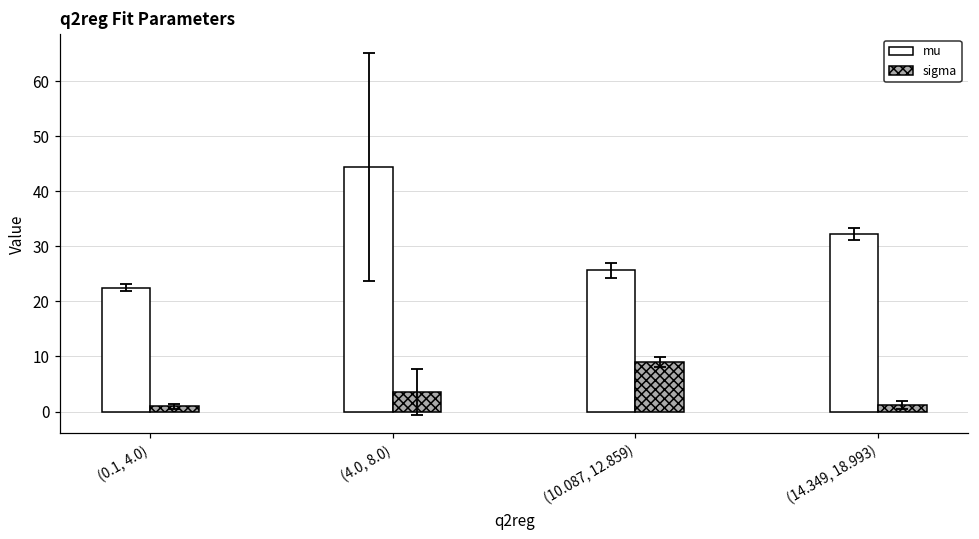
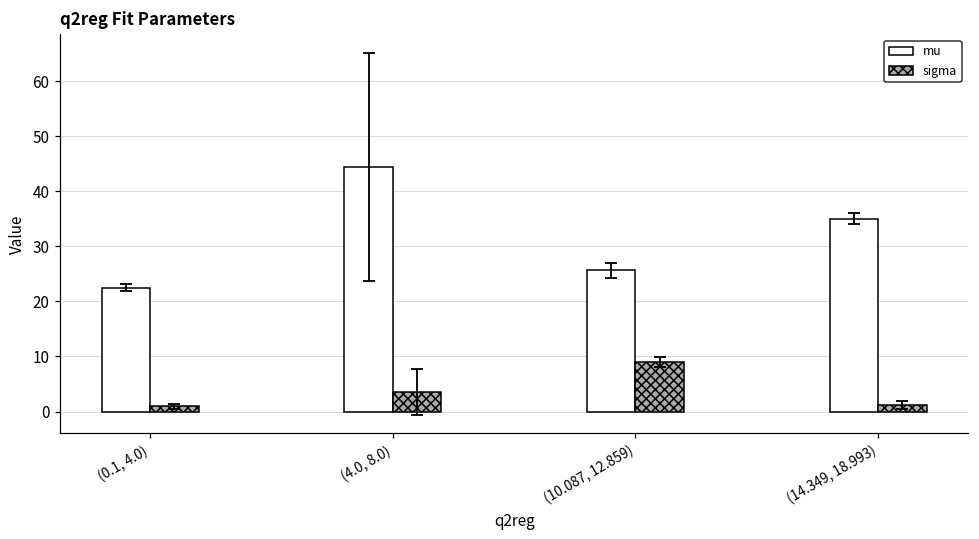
  {
    "mu": {
      "(0.1, 4.0)": 22,
      "(4.0, 8.0)": 44,
      "(10.087, 12.859)": 26,
-     "(14.349, 18.993)": 32
+     "(14.349, 18.993)": 35
    },
    "sigma": {
      "(0.1, 4.0)": 1,
      "(4.0, 8.0)": 4,
      "(10.087, 12.859)": 9,
      "(14.349, 18.993)": 1
    }
  }
